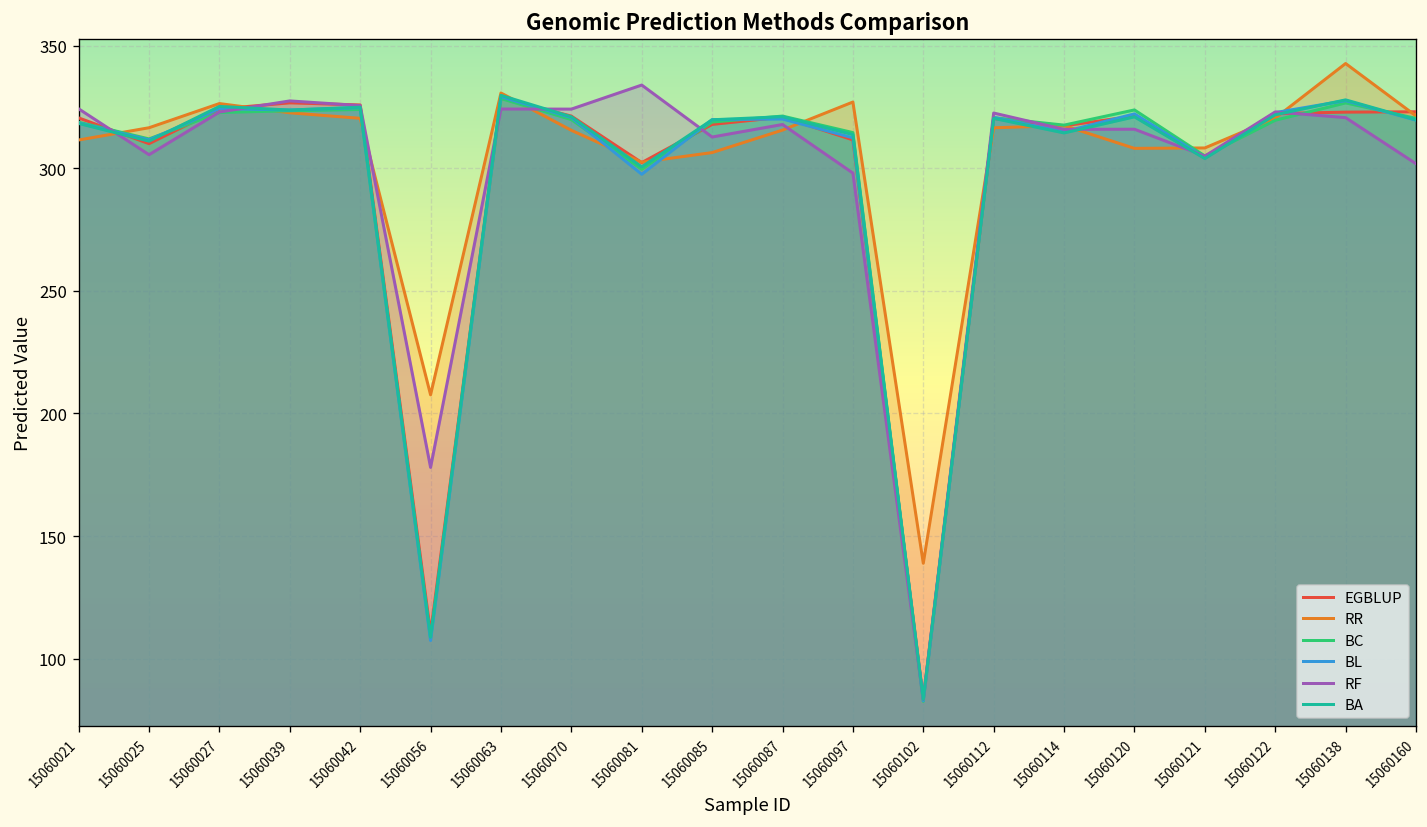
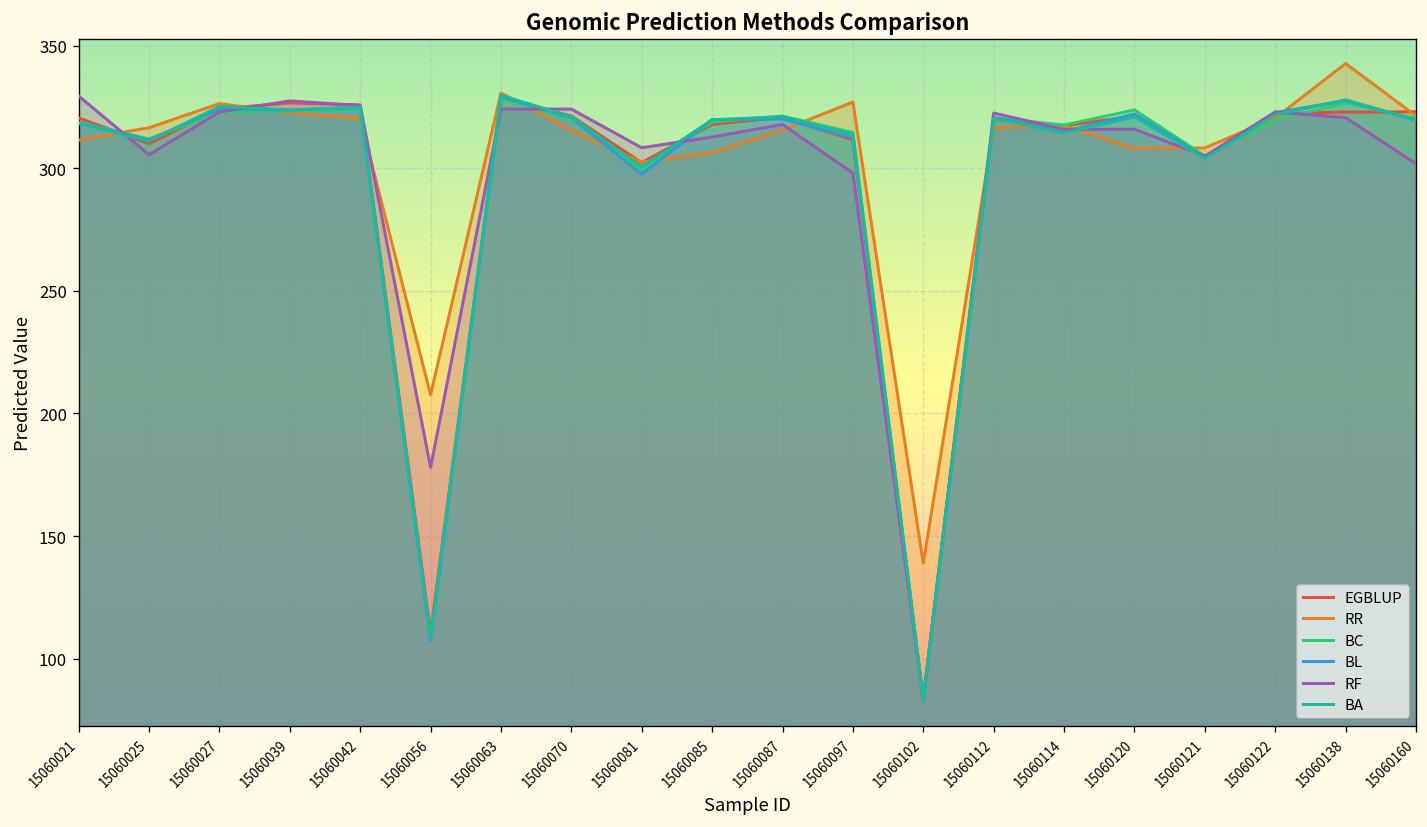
  {
    "BL": {
      "15060081": 298
    },
    "RF": {
-     "15060021": 324,
+     "15060021": 330,
      "15060025": 306,
      "15060056": 178,
      "15060063": 324,
      "15060070": 324,
-     "15060081": 334,
+     "15060081": 308,
      "15060085": 313,
      "15060087": 318,
      "15060097": 298,
      "15060112": 323,
      "15060120": 316,
      "15060138": 321,
      "15060160": 302
    }
  }
